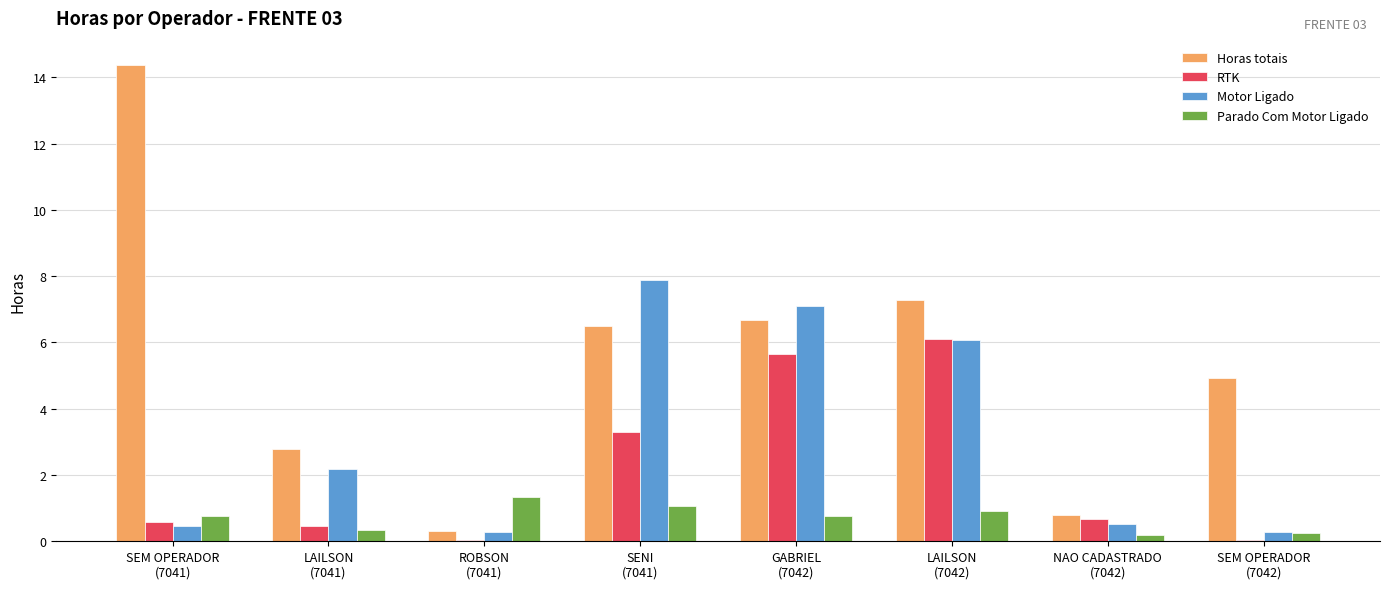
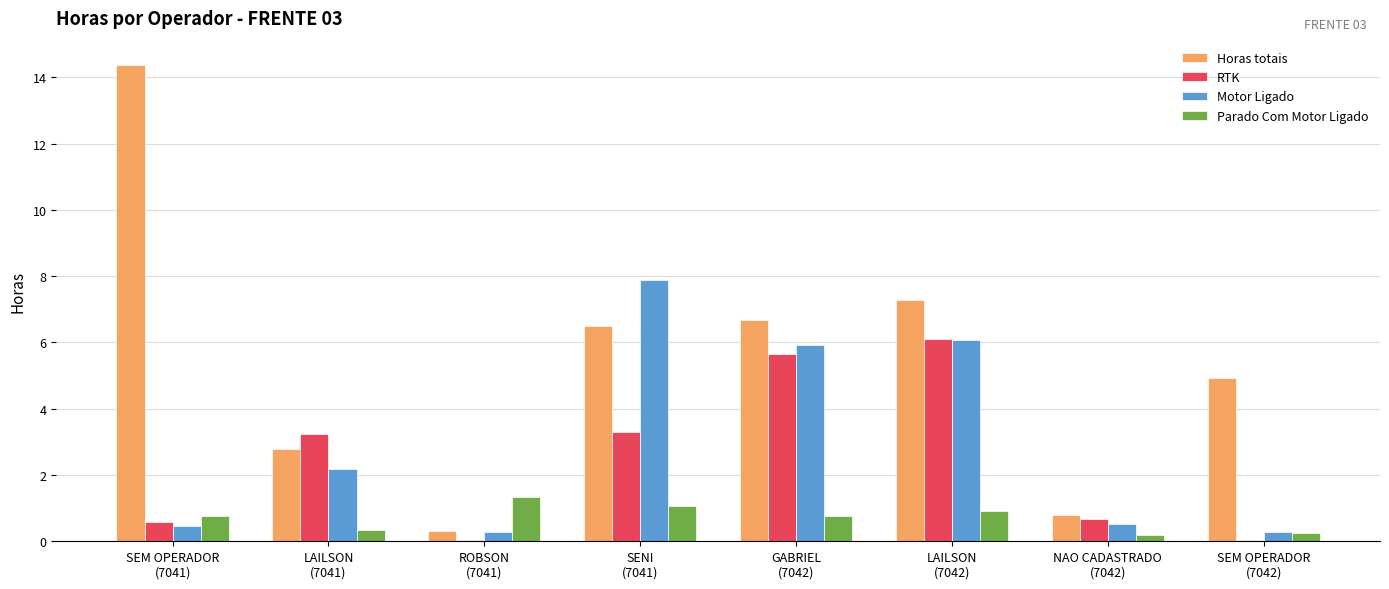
  {
    "Horas totais": {
      "SEM OPERADOR (7041)": 14.4,
      "LAILSON (7041)": 2.8,
      "ROBSON (7041)": 0.3,
      "SENI (7041)": 6.5,
      "GABRIEL (7042)": 6.7,
      "LAILSON (7042)": 7.3,
      "NAO CADASTRADO (7042)": 0.8,
      "SEM OPERADOR (7042)": 4.9
    },
    "RTK": {
      "SEM OPERADOR (7041)": 0.6,
-     "LAILSON (7041)": 0.5,
+     "LAILSON (7041)": 3.2,
      "SENI (7041)": 3.3,
      "GABRIEL (7042)": 5.6,
      "LAILSON (7042)": 6.1,
      "NAO CADASTRADO (7042)": 0.7
    },
    "Motor Ligado": {
      "SEM OPERADOR (7041)": 0.5,
      "LAILSON (7041)": 2.2,
      "ROBSON (7041)": 0.3,
      "SENI (7041)": 7.9,
-     "GABRIEL (7042)": 7.1,
+     "GABRIEL (7042)": 5.9,
      "LAILSON (7042)": 6.1,
      "NAO CADASTRADO (7042)": 0.5,
      "SEM OPERADOR (7042)": 0.3
    },
    "Parado Com Motor Ligado": {
      "SEM OPERADOR (7041)": 0.8,
      "LAILSON (7041)": 0.3,
      "ROBSON (7041)": 1.4,
      "SENI (7041)": 1.1,
      "GABRIEL (7042)": 0.8,
      "LAILSON (7042)": 0.9,
      "NAO CADASTRADO (7042)": 0.2,
      "SEM OPERADOR (7042)": 0.2
    }
  }
